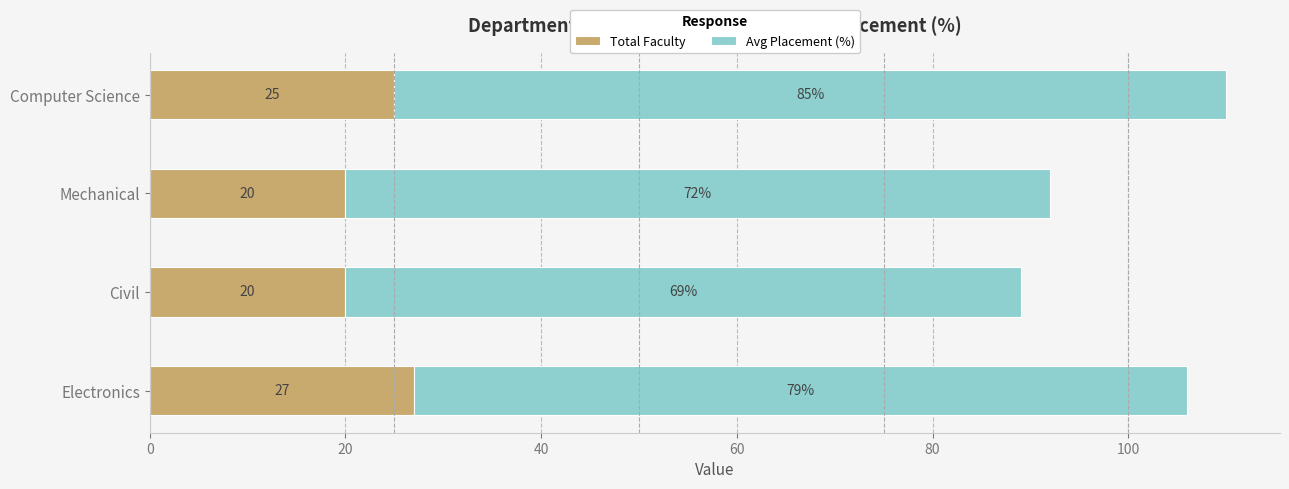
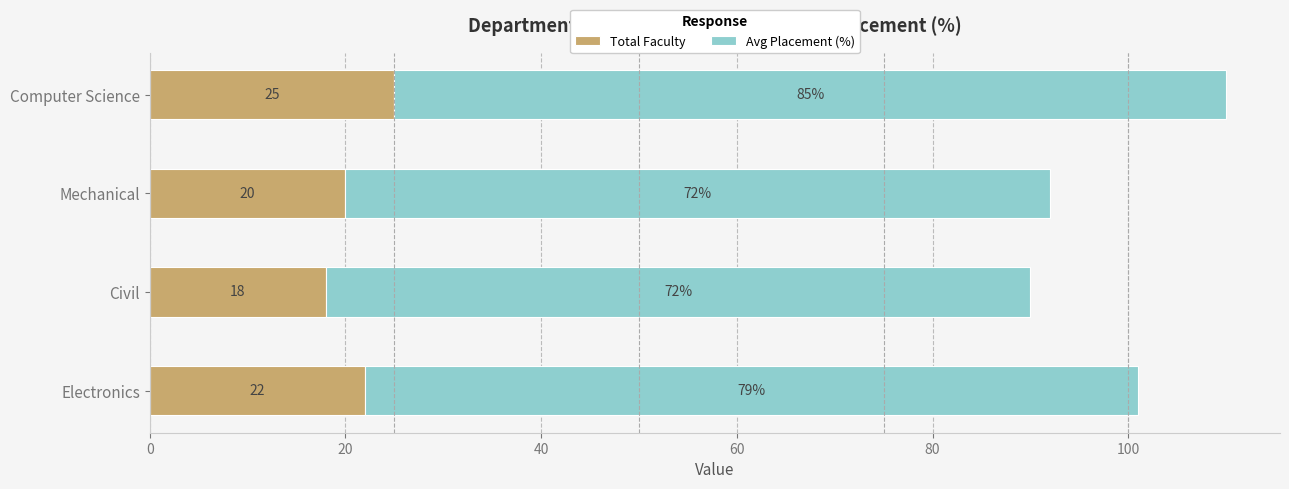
  {
    "Total Faculty": {
      "Computer Science": "25",
      "Mechanical": "20",
-     "Civil": "20",
-     "Electronics": "27"
+     "Civil": "18",
+     "Electronics": "22"
    },
    "Avg Placement (%)": {
      "Computer Science": "85%",
      "Mechanical": "72%",
-     "Civil": "69%",
+     "Civil": "72%",
      "Electronics": "79%"
    }
  }
